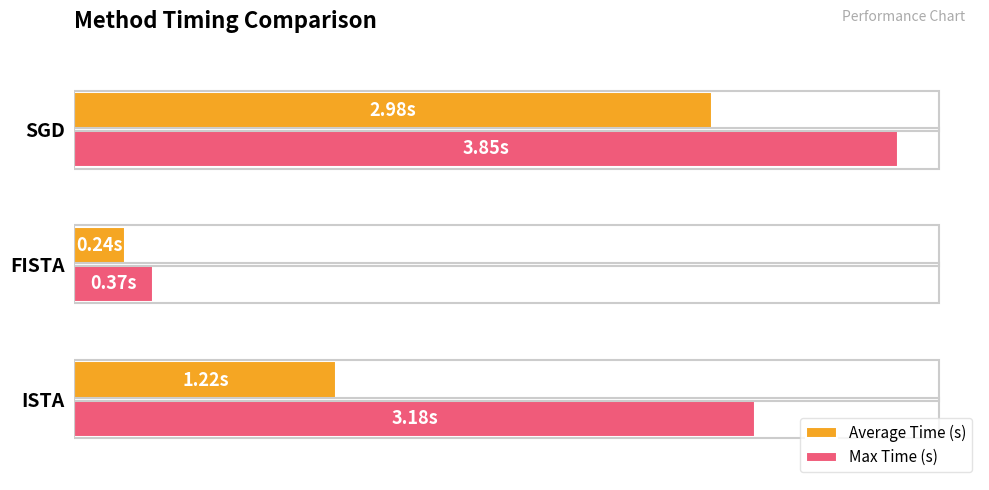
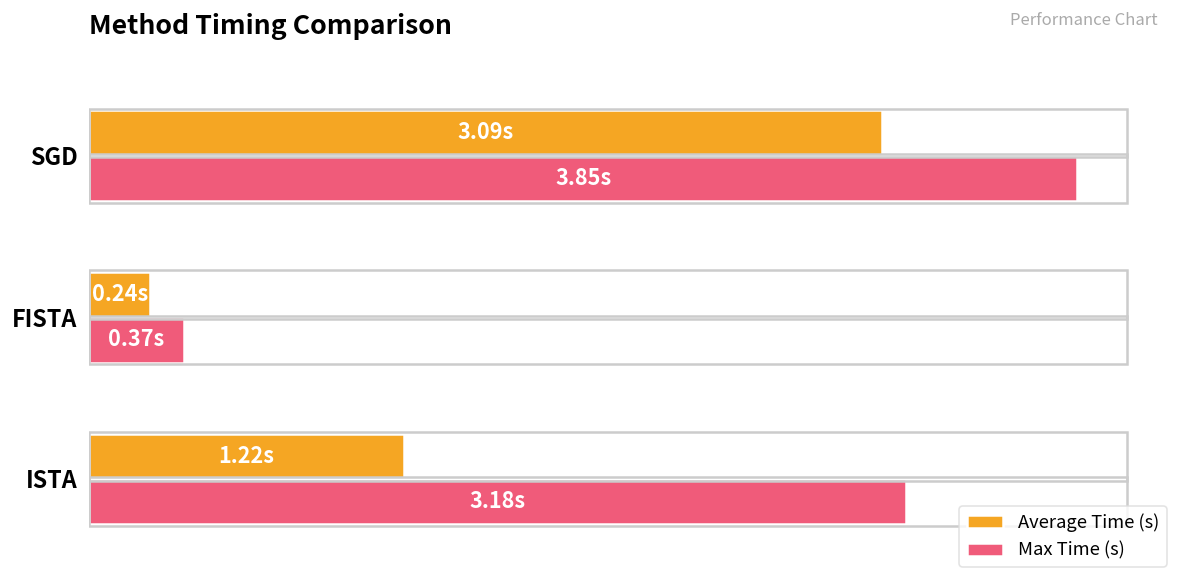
  {
    "Average Time (s)": {
-     "SGD": "2.98s",
+     "SGD": "3.09s",
      "FISTA": "0.24s",
      "ISTA": "1.22s"
    },
    "Max Time (s)": {
      "SGD": "3.85s",
      "FISTA": "0.37s",
      "ISTA": "3.18s"
    }
  }
